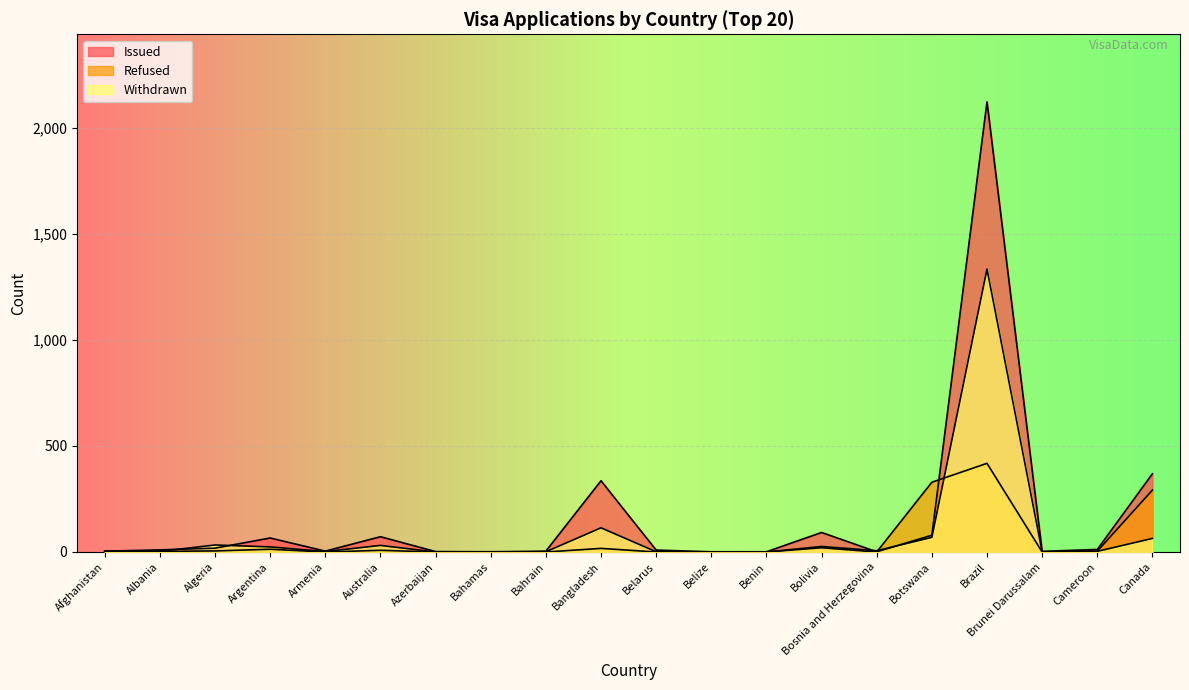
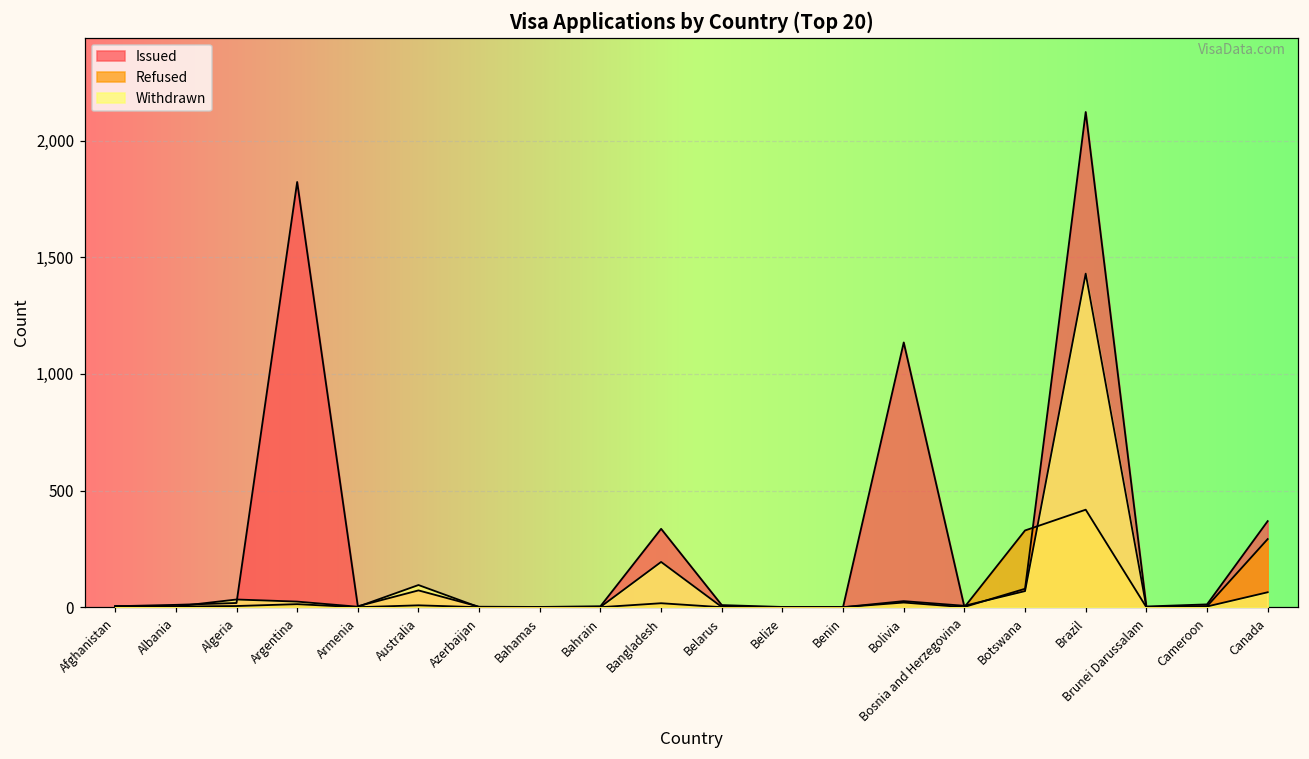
  {
    "Issued": {
      "Algeria": "20",
-     "Argentina": "70",
+     "Argentina": "1,820",
      "Australia": "70",
      "Bangladesh": "340",
-     "Bolivia": "90",
+     "Bolivia": "1,140",
      "Brazil": "2,120",
      "Canada": "370"
    },
    "Refused": {
      "Algeria": "10",
      "Australia": "10",
      "Bangladesh": "20",
      "Botswana": "330",
      "Brazil": "420",
      "Canada": "290"
    },
    "Withdrawn": {
      "Algeria": "30",
-     "Australia": "30",
-     "Bangladesh": "110",
-     "Brazil": "1,330",
+     "Australia": "100",
+     "Bangladesh": "190",
+     "Brazil": "1,430",
      "Canada": "60"
    }
  }
